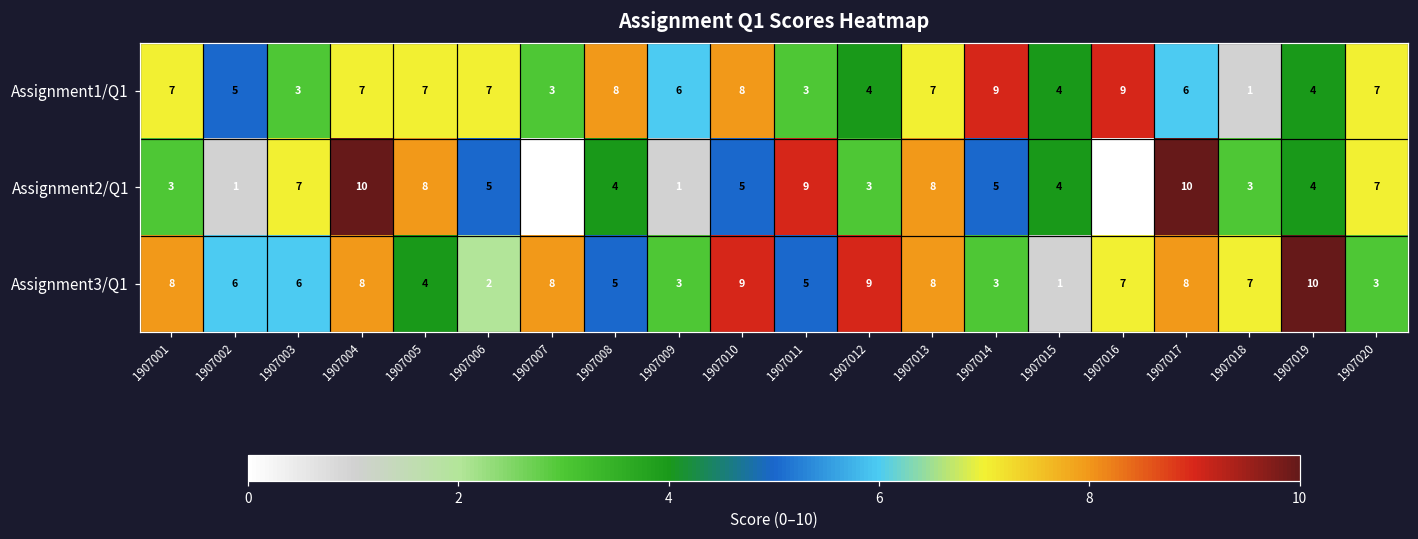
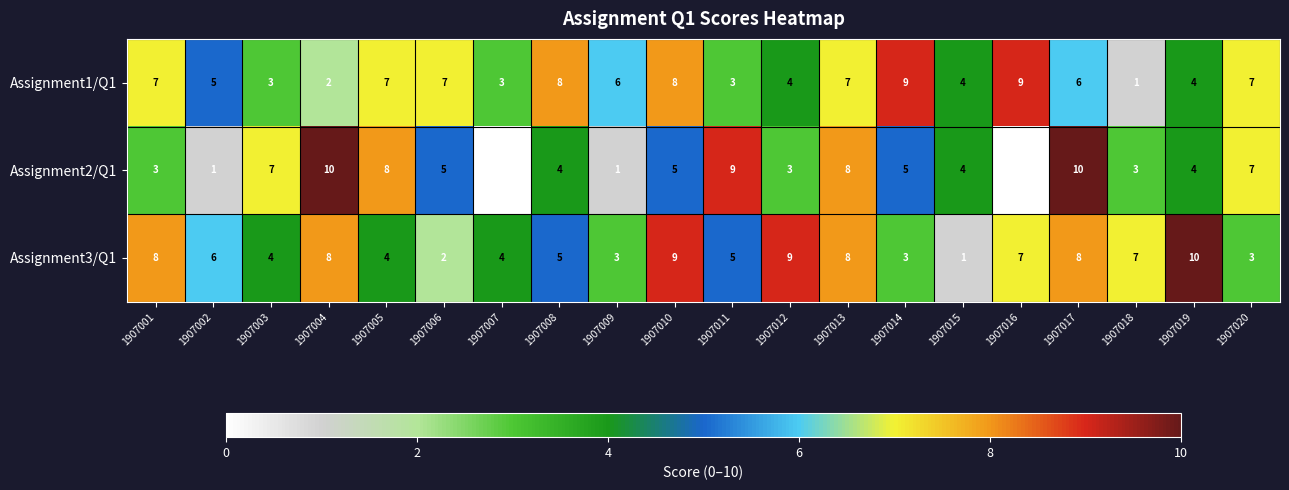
  {
    "Assignment1/Q1": {
      "1907001": 7,
      "1907002": 5,
      "1907003": 3,
-     "1907004": 7,
+     "1907004": 2,
      "1907005": 7,
      "1907006": 7,
      "1907007": 3,
      "1907008": 8,
      "1907009": 6,
      "1907010": 8,
      "1907011": 3,
      "1907012": 4,
      "1907013": 7,
      "1907014": 9,
      "1907015": 4,
      "1907016": 9,
      "1907017": 6,
      "1907019": 4,
      "1907020": 7
    },
    "Assignment2/Q1": {
      "1907001": 3,
      "1907003": 7,
      "1907004": 10,
      "1907005": 8,
      "1907006": 5,
      "1907008": 4,
      "1907010": 5,
      "1907011": 9,
      "1907012": 3,
      "1907013": 8,
      "1907014": 5,
      "1907015": 4,
      "1907017": 10,
      "1907018": 3,
      "1907019": 4,
      "1907020": 7
    },
    "Assignment3/Q1": {
      "1907001": 8,
      "1907002": 6,
-     "1907003": 6,
+     "1907003": 4,
      "1907004": 8,
      "1907005": 4,
      "1907006": 2,
-     "1907007": 8,
+     "1907007": 4,
      "1907008": 5,
      "1907009": 3,
      "1907010": 9,
      "1907011": 5,
      "1907012": 9,
      "1907013": 8,
      "1907014": 3,
      "1907016": 7,
      "1907017": 8,
      "1907018": 7,
      "1907019": 10,
      "1907020": 3
    }
  }
